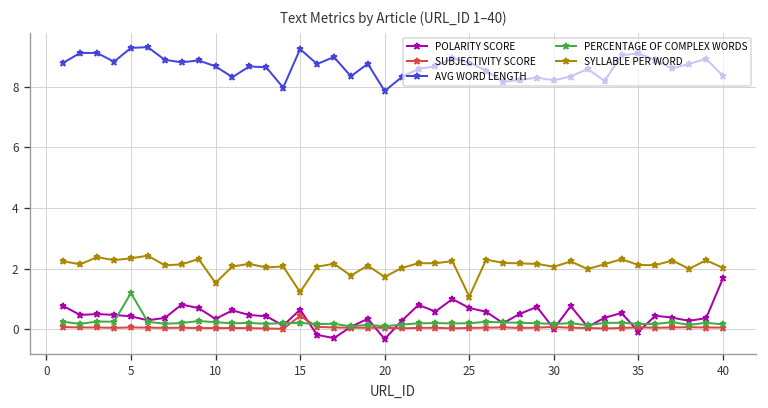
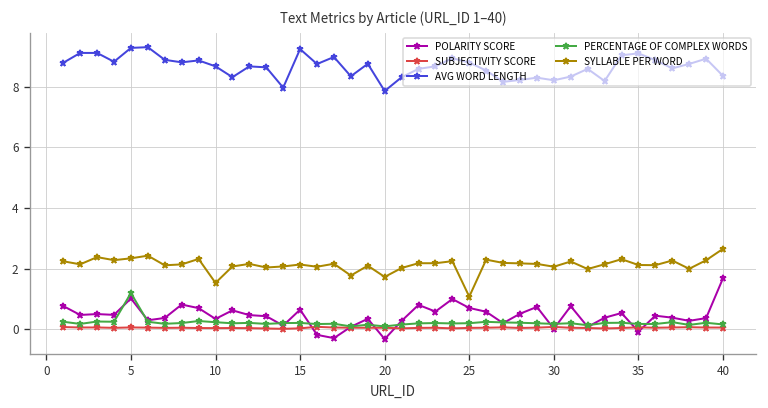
  {
    "POLARITY SCORE": {
-     "5": 0.4,
+     "5": 1.0,
      "10": 0.3,
      "15": 0.7,
      "20": -0.3,
      "25": 0.7,
      "35": -0.1,
      "40": 1.7
    },
    "SUBJECTIVITY SCORE": {
      "5": 0.1,
      "10": 0.0,
-     "15": 0.4,
+     "15": 0.0,
      "25": 0.0,
      "35": 0.1,
      "40": 0.1
    },
    "AVG WORD LENGTH": {
      "5": 9.3,
      "10": 8.7,
      "15": 9.2,
      "20": 7.9
    },
    "PERCENTAGE OF COMPLEX WORDS": {
      "5": 1.2,
      "10": 0.2,
      "15": 0.2,
      "25": 0.2,
      "35": 0.2,
      "40": 0.2
    },
    "SYLLABLE PER WORD": {
      "5": 2.3,
      "10": 1.5,
-     "15": 1.2,
+     "15": 2.1,
      "20": 1.7,
      "25": 1.1,
      "30": 2.1,
      "35": 2.1,
-     "40": 2.0
+     "40": 2.7
    }
  }
